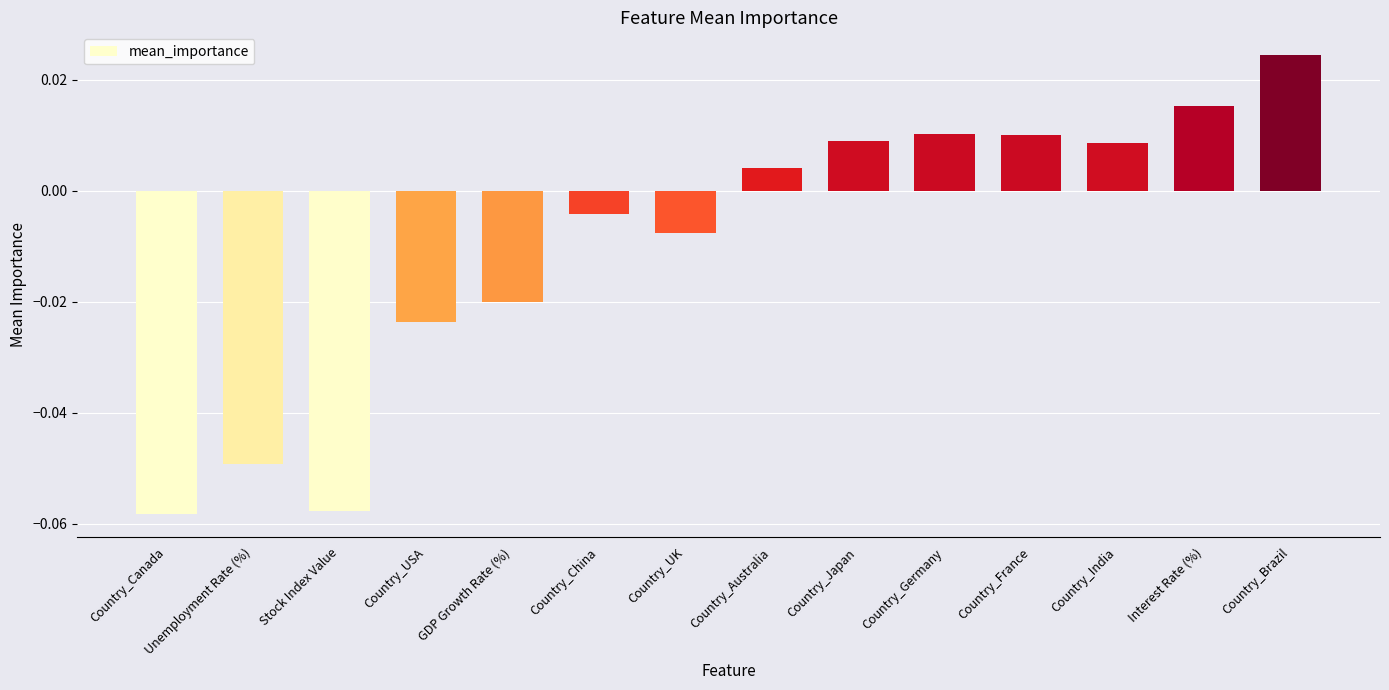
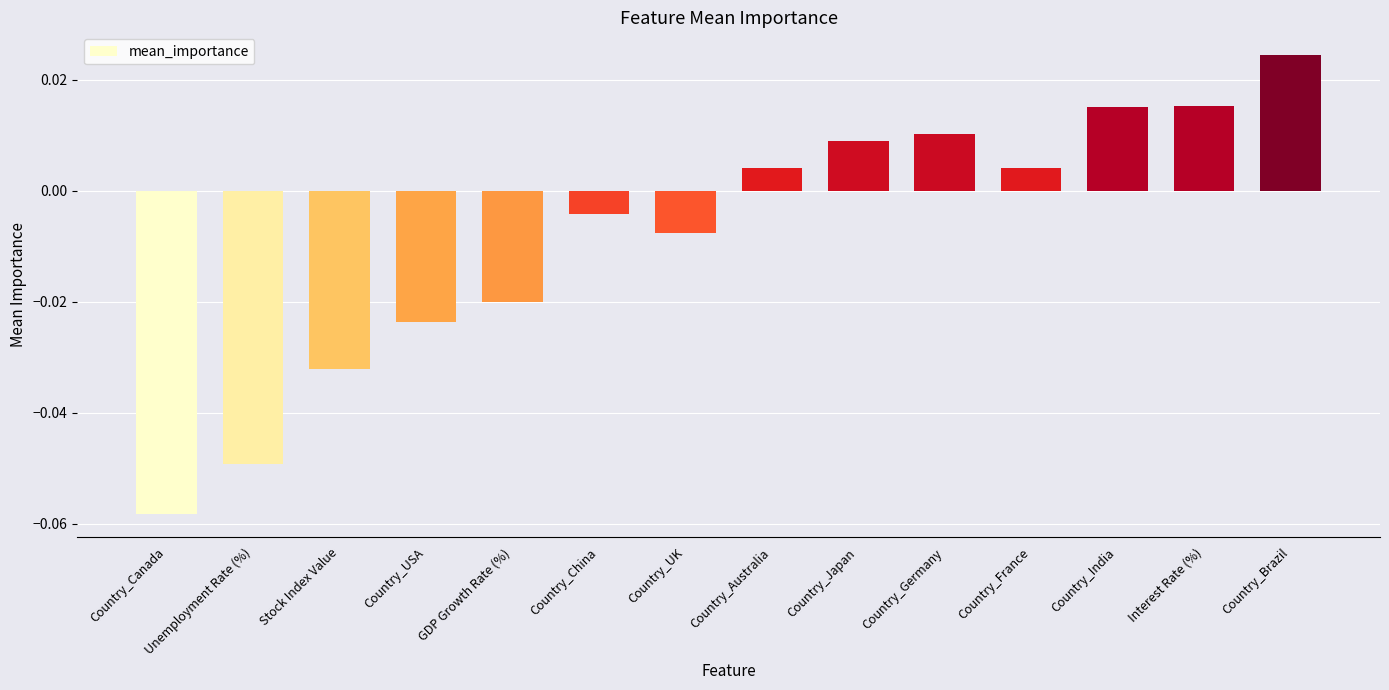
  {
    "Country_Canada": -0.058,
    "Unemployment Rate (%)": -0.049,
-   "Stock Index Value": -0.058,
+   "Stock Index Value": -0.032,
    "Country_USA": -0.024,
    "GDP Growth Rate (%)": -0.020,
    "Country_China": -0.004,
    "Country_UK": -0.008,
    "Country_Australia": 0.004,
    "Country_Japan": 0.009,
    "Country_Germany": 0.010,
-   "Country_France": 0.010,
-   "Country_India": 0.009,
+   "Country_France": 0.004,
+   "Country_India": 0.015,
    "Interest Rate (%)": 0.015,
    "Country_Brazil": 0.024
  }
